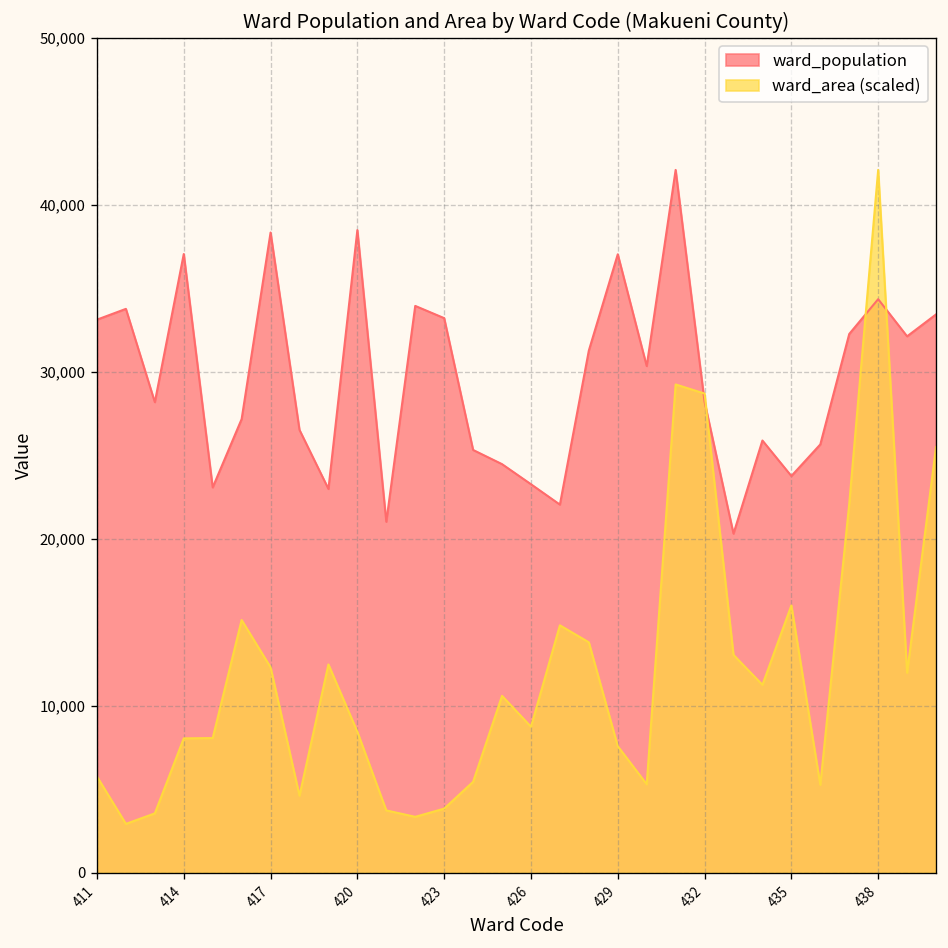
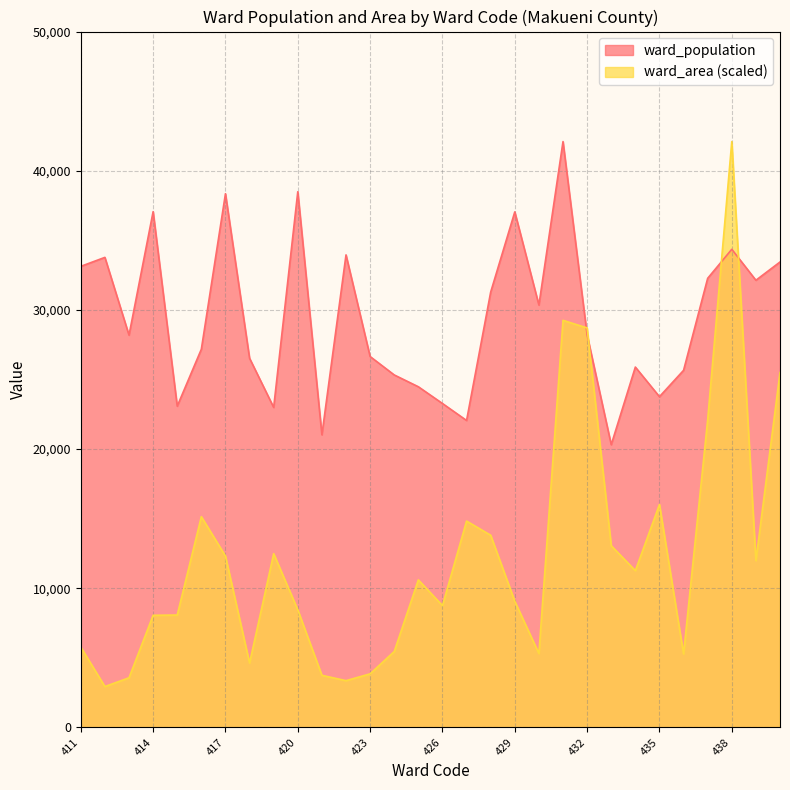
  {
    "ward_population": {
      "411": "33,100",
      "414": "37,100",
      "417": "38,300",
      "420": "38,500",
-     "423": "33,200",
+     "423": "26,600",
      "426": "23,300",
      "429": "37,000",
      "432": "28,200",
      "435": "23,800",
      "438": "34,400"
    },
    "ward_area (scaled)": {
      "411": "5,800",
      "414": "8,100",
      "417": "12,300",
      "420": "8,400",
      "423": "3,800",
      "426": "8,800",
-     "429": "7,600",
+     "429": "9,100",
      "432": "28,700",
      "435": "16,000",
      "438": "42,100"
    }
  }
